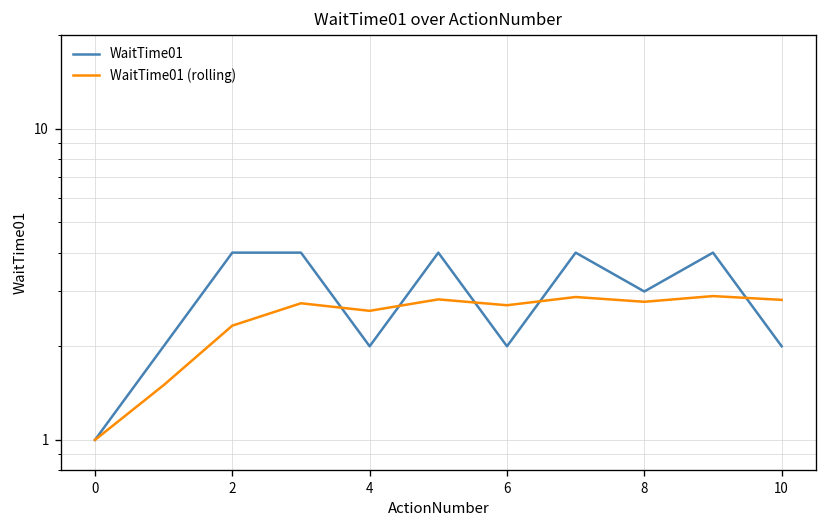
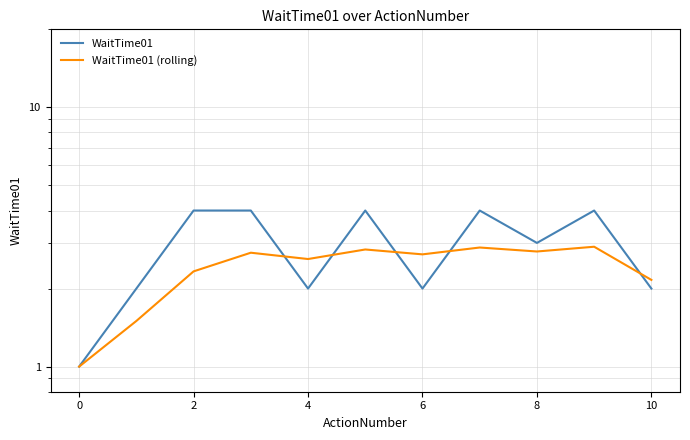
  {
    "WaitTime01": {
      "2": 4.0,
      "4": 2.0,
      "6": 2.0,
      "8": 3.0,
      "10": 2.0
    },
    "WaitTime01 (rolling)": {
      "2": 2.3,
      "4": 2.6,
      "6": 2.7,
      "8": 2.8,
-     "10": 2.8
+     "10": 2.2
    }
  }
